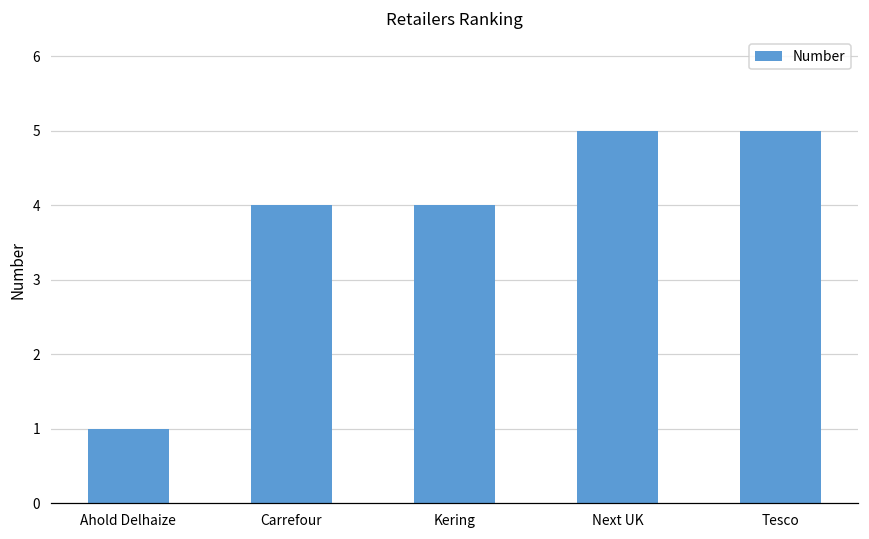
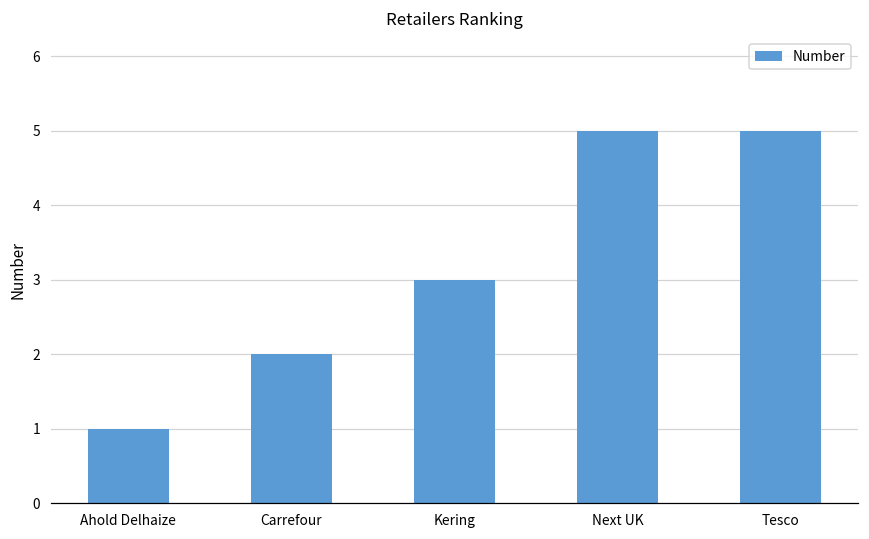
  {
    "Ahold Delhaize": 1,
-   "Carrefour": 4,
-   "Kering": 4,
+   "Carrefour": 2,
+   "Kering": 3,
    "Next UK": 5,
    "Tesco": 5
  }
